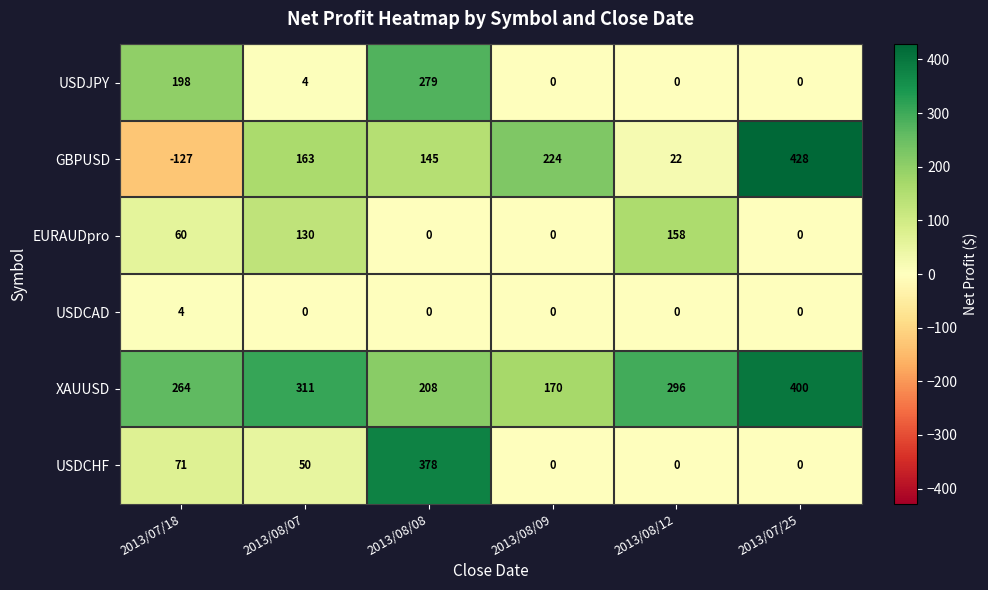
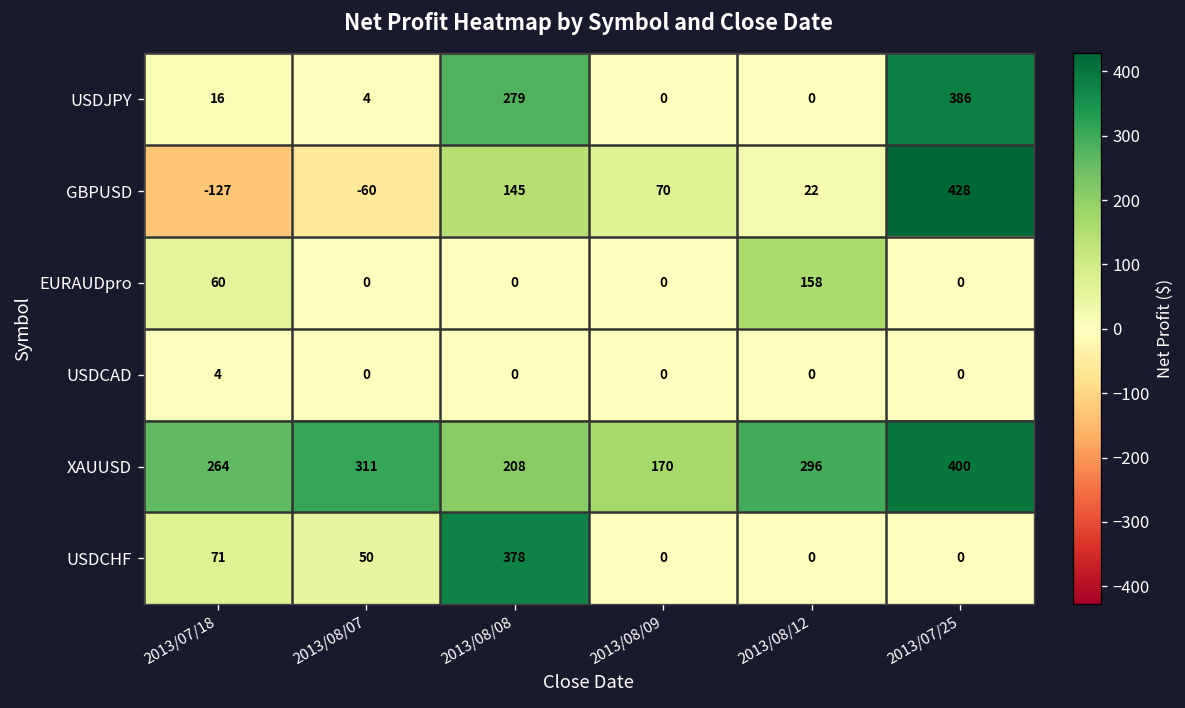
  {
    "USDJPY": {
-     "2013/07/18": 198,
+     "2013/07/18": 16,
      "2013/08/07": 4,
      "2013/08/08": 279,
      "2013/08/09": 0,
      "2013/08/12": 0,
-     "2013/07/25": 0
+     "2013/07/25": 386
    },
    "GBPUSD": {
      "2013/07/18": -127,
-     "2013/08/07": 163,
+     "2013/08/07": -60,
      "2013/08/08": 145,
-     "2013/08/09": 224,
+     "2013/08/09": 70,
      "2013/08/12": 22,
      "2013/07/25": 428
    },
    "EURAUDpro": {
      "2013/07/18": 60,
-     "2013/08/07": 130,
+     "2013/08/07": 0,
      "2013/08/08": 0,
      "2013/08/09": 0,
      "2013/08/12": 158,
      "2013/07/25": 0
    },
    "USDCAD": {
      "2013/07/18": 4,
      "2013/08/07": 0,
      "2013/08/08": 0,
      "2013/08/09": 0,
      "2013/08/12": 0,
      "2013/07/25": 0
    },
    "XAUUSD": {
      "2013/07/18": 264,
      "2013/08/07": 311,
      "2013/08/08": 208,
      "2013/08/09": 170,
      "2013/08/12": 296,
      "2013/07/25": 400
    },
    "USDCHF": {
      "2013/07/18": 71,
      "2013/08/07": 50,
      "2013/08/08": 378,
      "2013/08/09": 0,
      "2013/08/12": 0,
      "2013/07/25": 0
    }
  }
